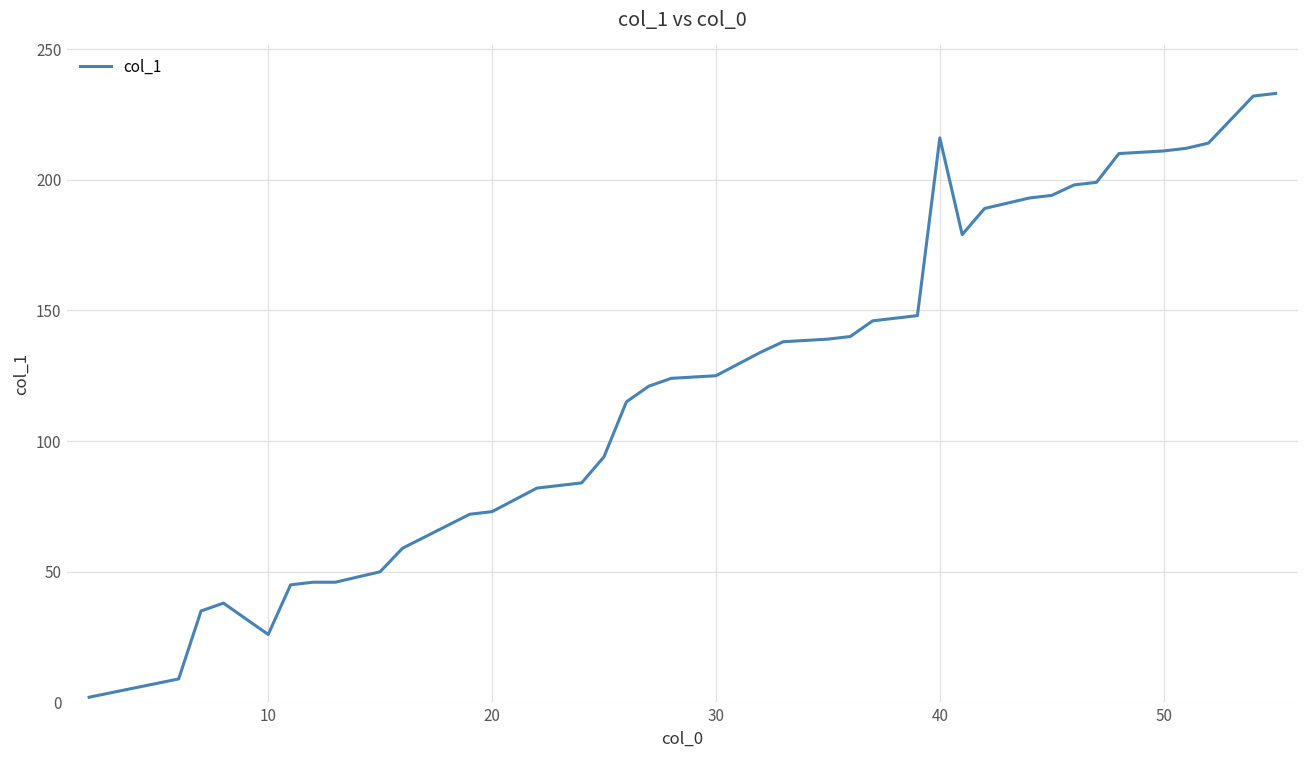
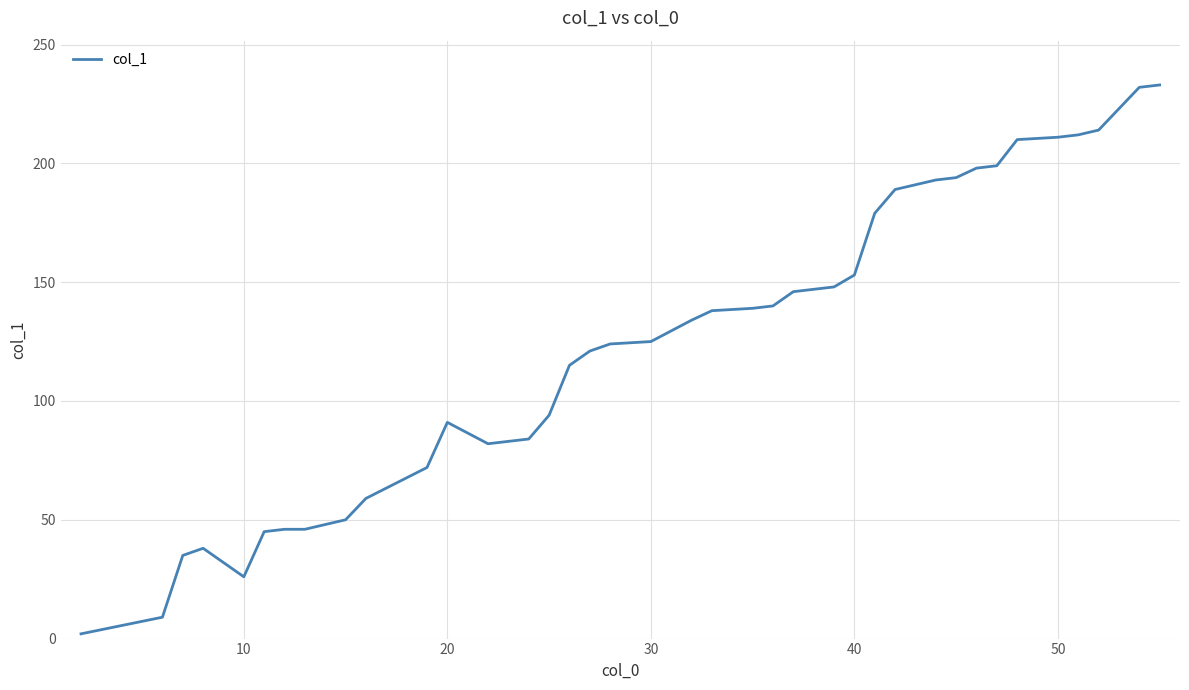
  {
    "10": 26,
-   "20": 73,
+   "20": 91,
    "30": 125,
-   "40": 216,
+   "40": 153,
    "50": 211
  }
